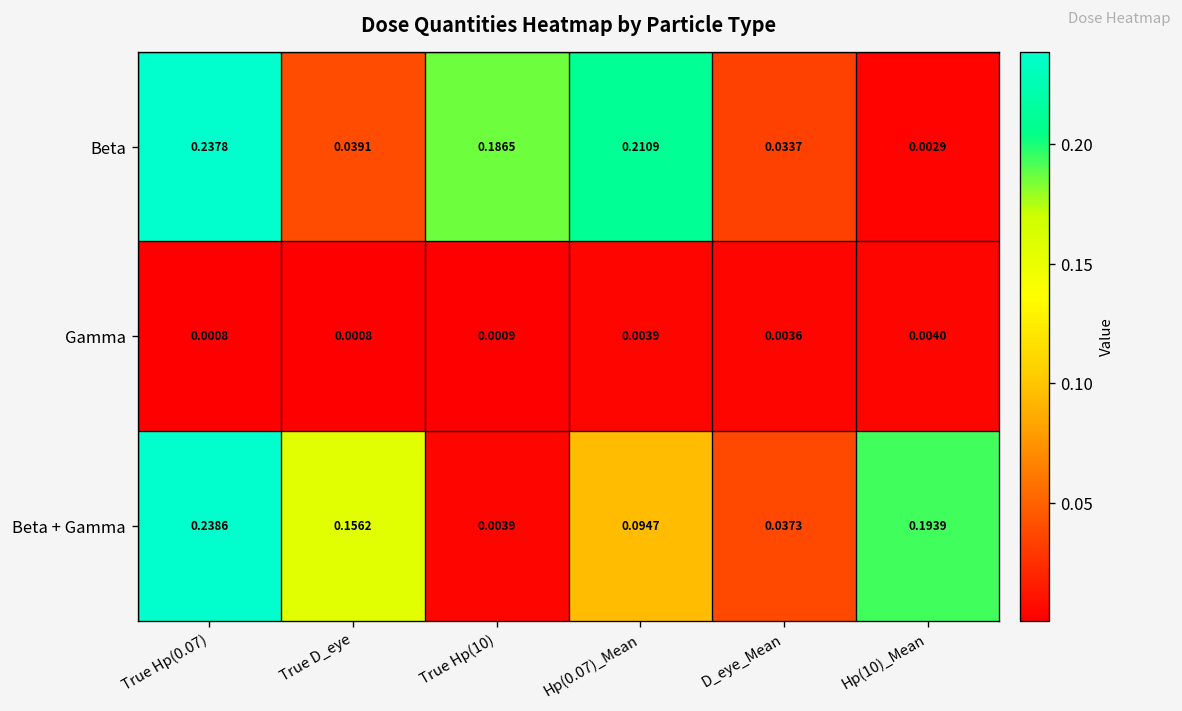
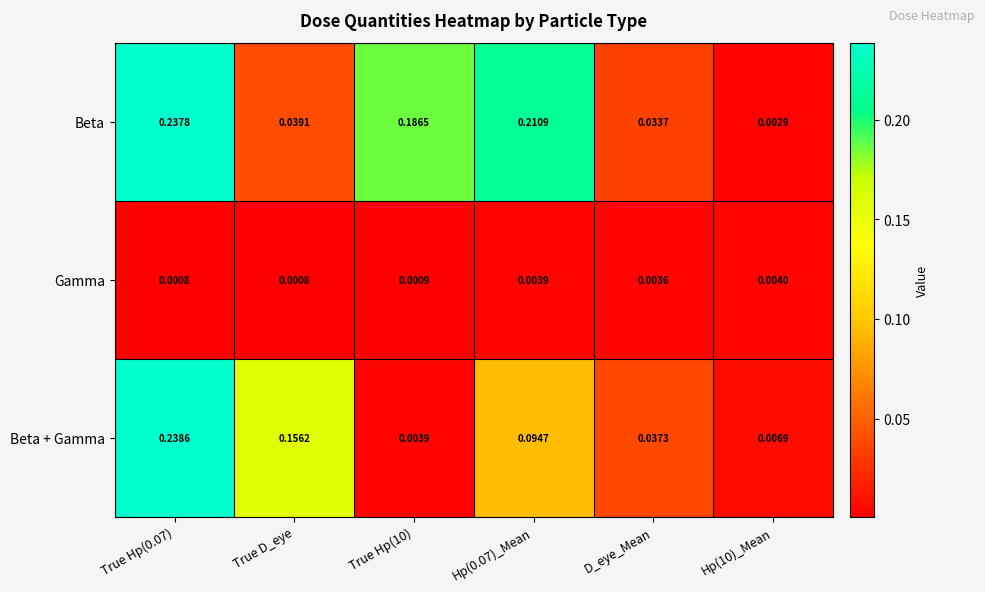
  {
    "Beta": {
      "True Hp(0.07)": 0.2378,
      "True D_eye": 0.0391,
      "True Hp(10)": 0.1865,
      "Hp(0.07)_Mean": 0.2109,
      "D_eye_Mean": 0.0337,
      "Hp(10)_Mean": 0.0029
    },
    "Gamma": {
      "True Hp(0.07)": 0.0008,
      "True D_eye": 0.0008,
      "True Hp(10)": 0.0009,
      "Hp(0.07)_Mean": 0.0039,
      "D_eye_Mean": 0.0036,
      "Hp(10)_Mean": 0.0040
    },
    "Beta + Gamma": {
      "True Hp(0.07)": 0.2386,
      "True D_eye": 0.1562,
      "True Hp(10)": 0.0039,
      "Hp(0.07)_Mean": 0.0947,
      "D_eye_Mean": 0.0373,
-     "Hp(10)_Mean": 0.1939
+     "Hp(10)_Mean": 0.0069
    }
  }
